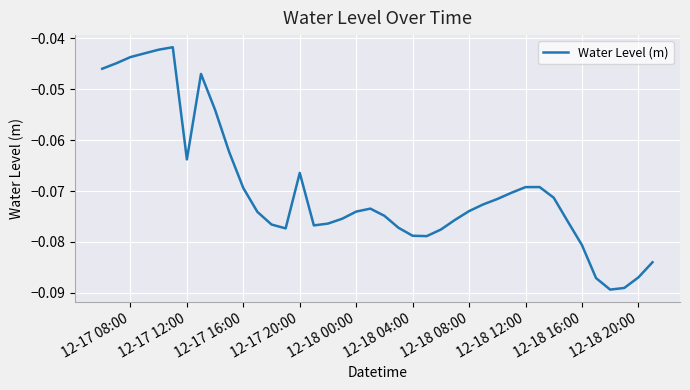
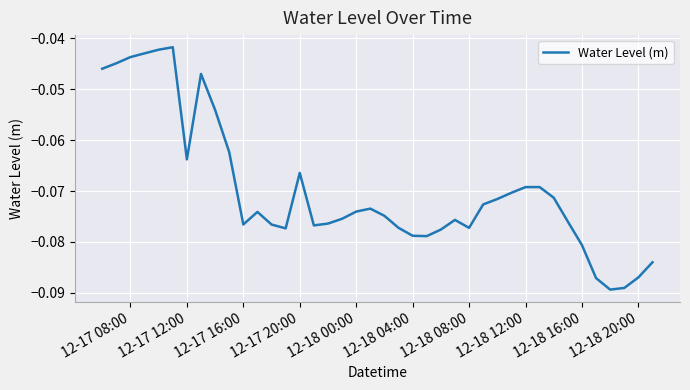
  {
    "12-17 08:00": -0.044,
    "12-17 12:00": -0.064,
-   "12-17 16:00": -0.069,
+   "12-17 16:00": -0.077,
    "12-17 20:00": -0.066,
    "12-18 00:00": -0.074,
    "12-18 04:00": -0.079,
-   "12-18 08:00": -0.074,
+   "12-18 08:00": -0.077,
    "12-18 12:00": -0.069,
    "12-18 16:00": -0.081,
    "12-18 20:00": -0.087
  }
